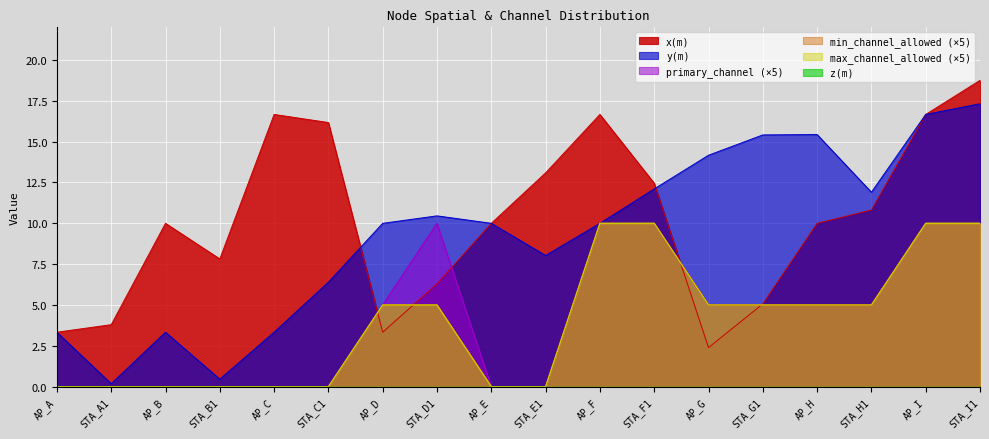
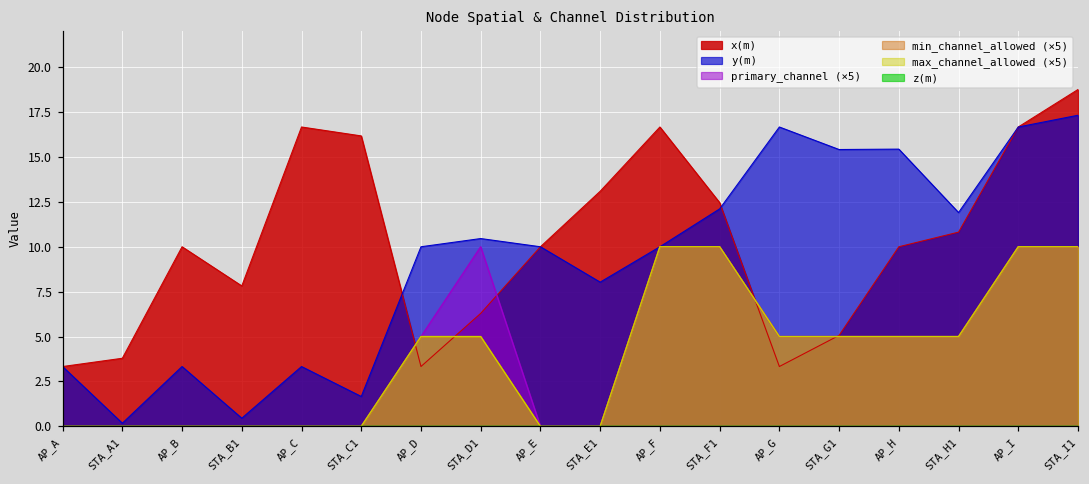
  {
    "x(m)": {
      "STA_A1": 3.8,
      "AP_B": 10.0,
      "STA_B1": 7.8,
      "AP_C": 16.7,
      "STA_C1": 16.2,
      "AP_D": 3.3,
      "STA_D1": 6.3,
      "STA_E1": 13.1,
      "AP_F": 16.7,
      "STA_F1": 12.5,
-     "AP_G": 2.4,
+     "AP_G": 3.3,
      "AP_H": 10.0,
      "STA_H1": 10.8,
      "STA_I1": 18.8
    },
    "y(m)": {
      "STA_A1": 0.2,
      "AP_B": 3.3,
      "STA_B1": 0.5,
      "AP_C": 3.3,
-     "STA_C1": 6.4,
+     "STA_C1": 1.7,
      "AP_D": 10.0,
      "STA_D1": 10.5,
      "STA_E1": 8.0,
      "STA_F1": 12.1,
-     "AP_G": 14.2,
+     "AP_G": 16.7,
      "STA_G1": 15.4,
      "AP_H": 15.4,
      "STA_H1": 11.9,
      "STA_I1": 17.3
    },
    "primary_channel (×5)": {
      "STA_D1": 10.0
    },
    "max_channel_allowed (×5)": {
      "STA_D1": 5.0
    },
    "z(m)": {
      "AP_D": 0.0,
      "STA_D1": 0.0,
      "AP_F": 0.0,
      "STA_F1": 0.0,
      "AP_G": 0.0,
      "STA_G1": 0.0,
      "AP_H": 0.0,
      "STA_H1": 0.0,
      "AP_I": 0.0,
      "STA_I1": 0.0
    }
  }
